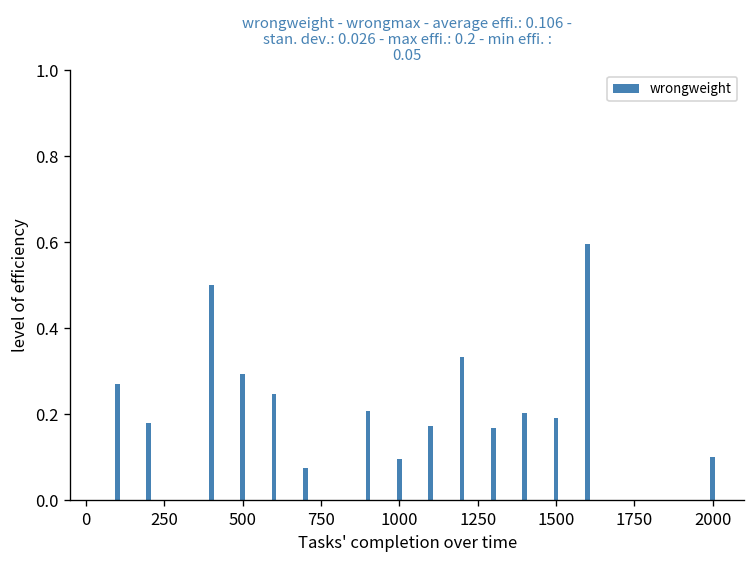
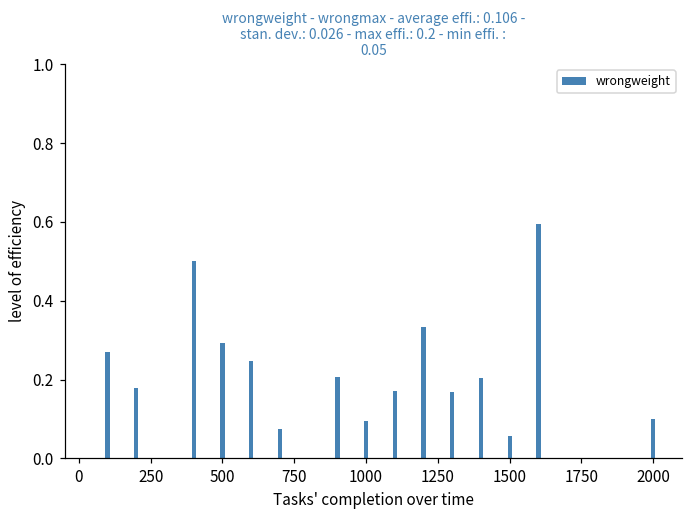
  {
    "500": 0.29,
    "1000": 0.10,
-   "1500": 0.19,
+   "1500": 0.06,
    "2000": 0.10
  }
